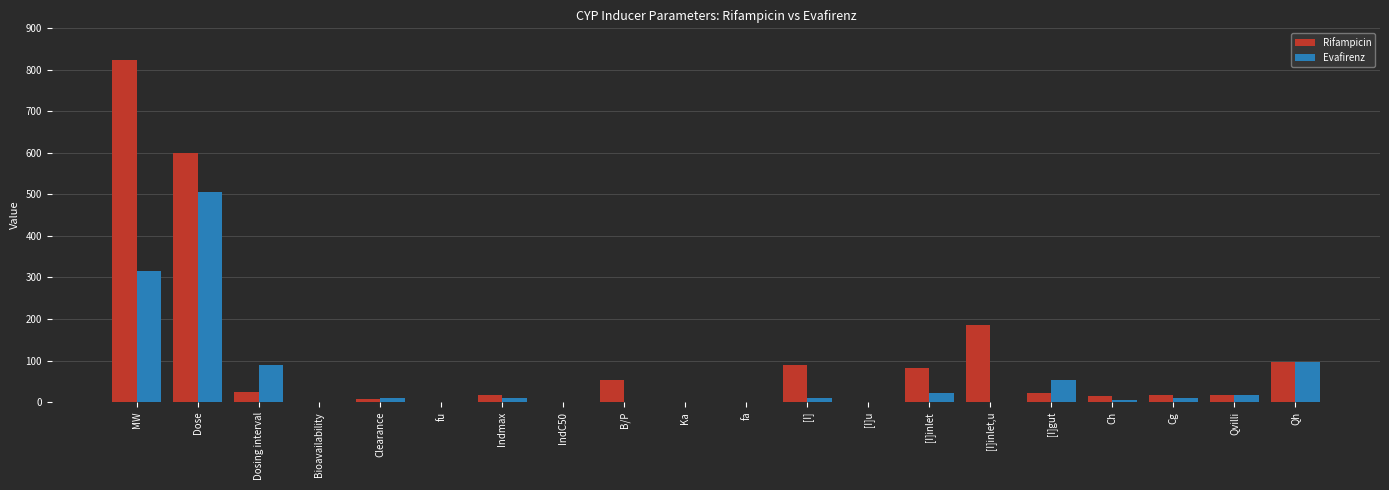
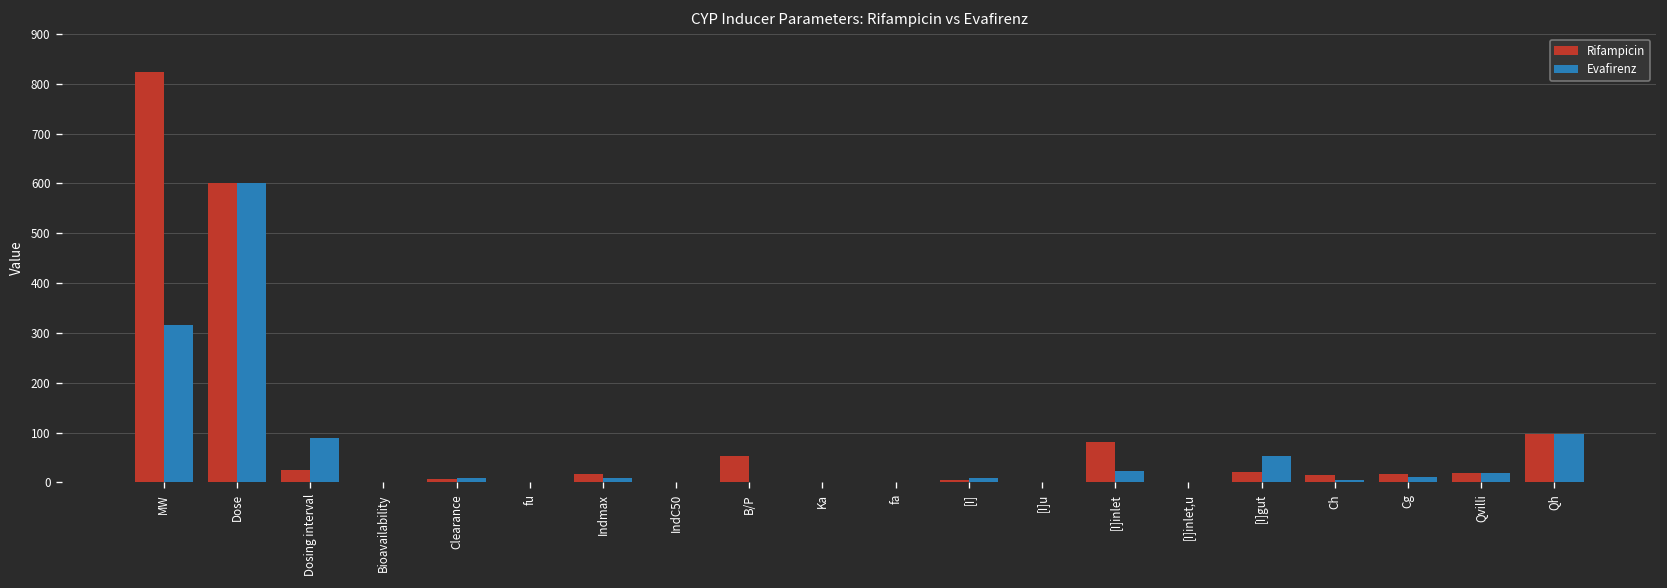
  {
    "Rifampicin": {
      "MW": 820,
      "Dose": 600,
      "Dosing interval": 20,
      "Clearance": 10,
      "Indmax": 20,
      "B/P": 50,
-     "[I]": 90,
+     "[I]": 0,
      "[I]inlet": 80,
-     "[I]inlet,u": 190,
+     "[I]inlet,u": 0,
      "[I]gut": 20,
      "Ch": 10,
      "Cg": 20,
      "Qvilli": 20,
      "Qh": 100
    },
    "Evafirenz": {
      "MW": 320,
-     "Dose": 510,
+     "Dose": 600,
      "Dosing interval": 90,
      "Clearance": 10,
      "Indmax": 10,
      "[I]": 10,
      "[I]inlet": 20,
      "[I]gut": 50,
      "Cg": 10,
      "Qvilli": 20,
      "Qh": 100
    }
  }
